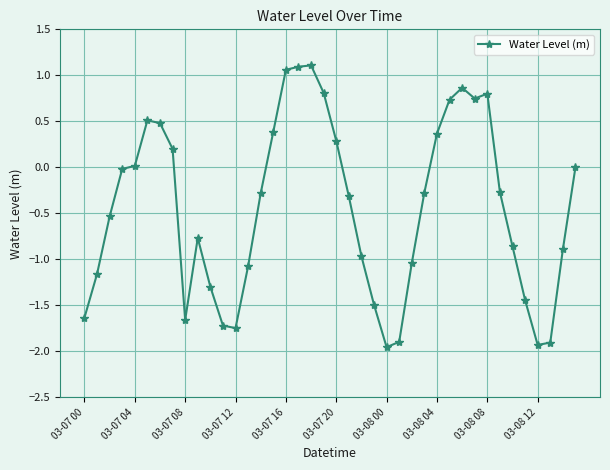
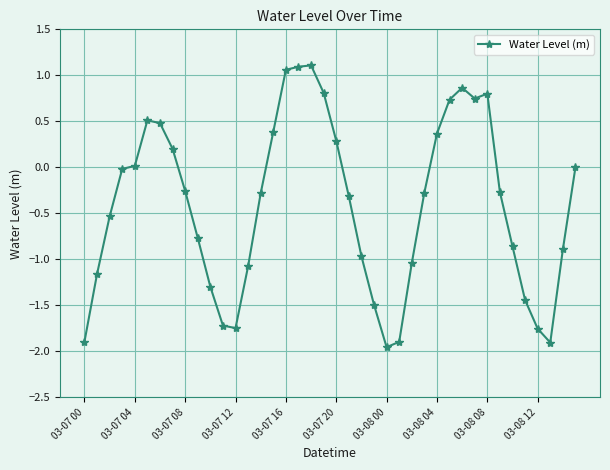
  {
-   "03-07 00": -1.6,
+   "03-07 00": -1.9,
    "03-07 04": 0.0,
-   "03-07 08": -1.7,
+   "03-07 08": -0.3,
    "03-07 12": -1.7,
    "03-07 16": 1.1,
    "03-07 20": 0.3,
    "03-08 00": -2.0,
    "03-08 04": 0.4,
    "03-08 08": 0.8,
-   "03-08 12": -1.9
+   "03-08 12": -1.8
  }
